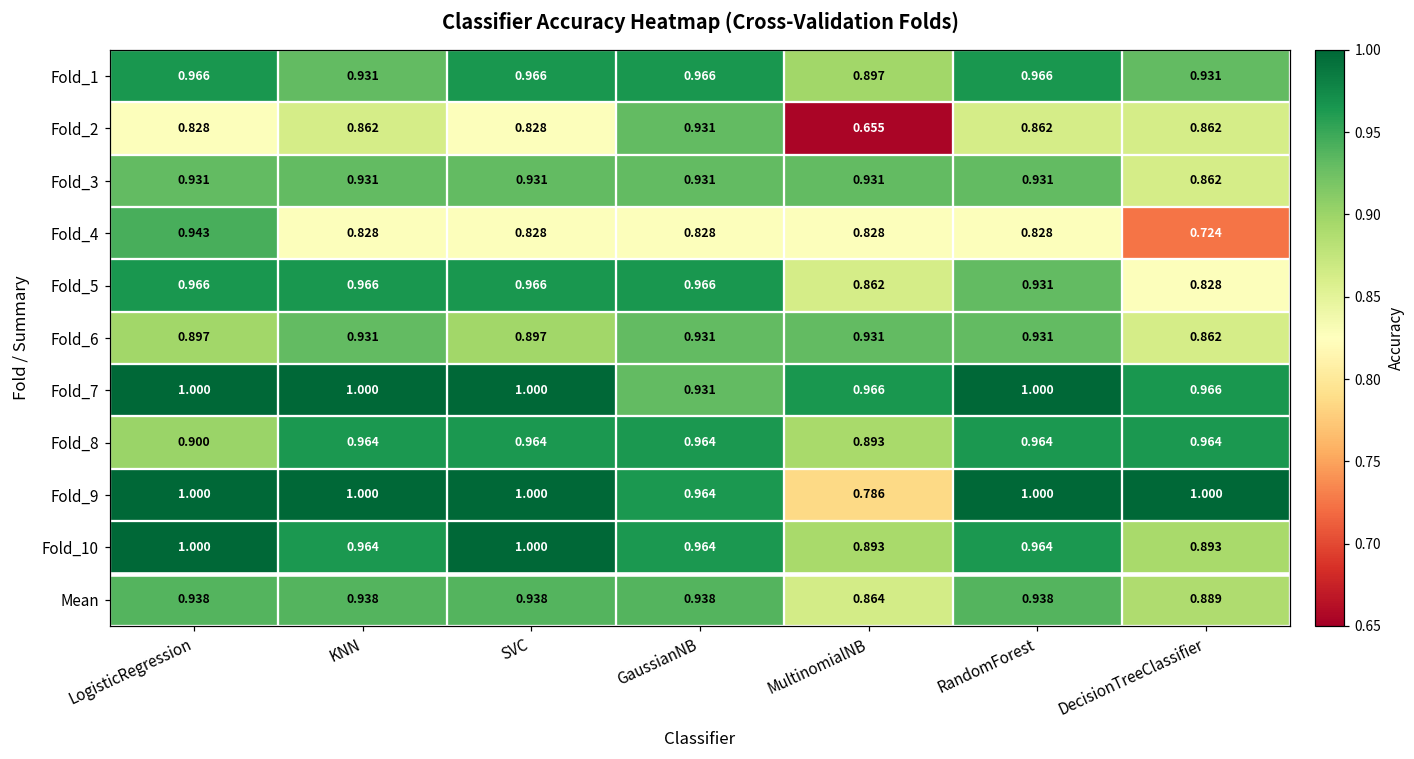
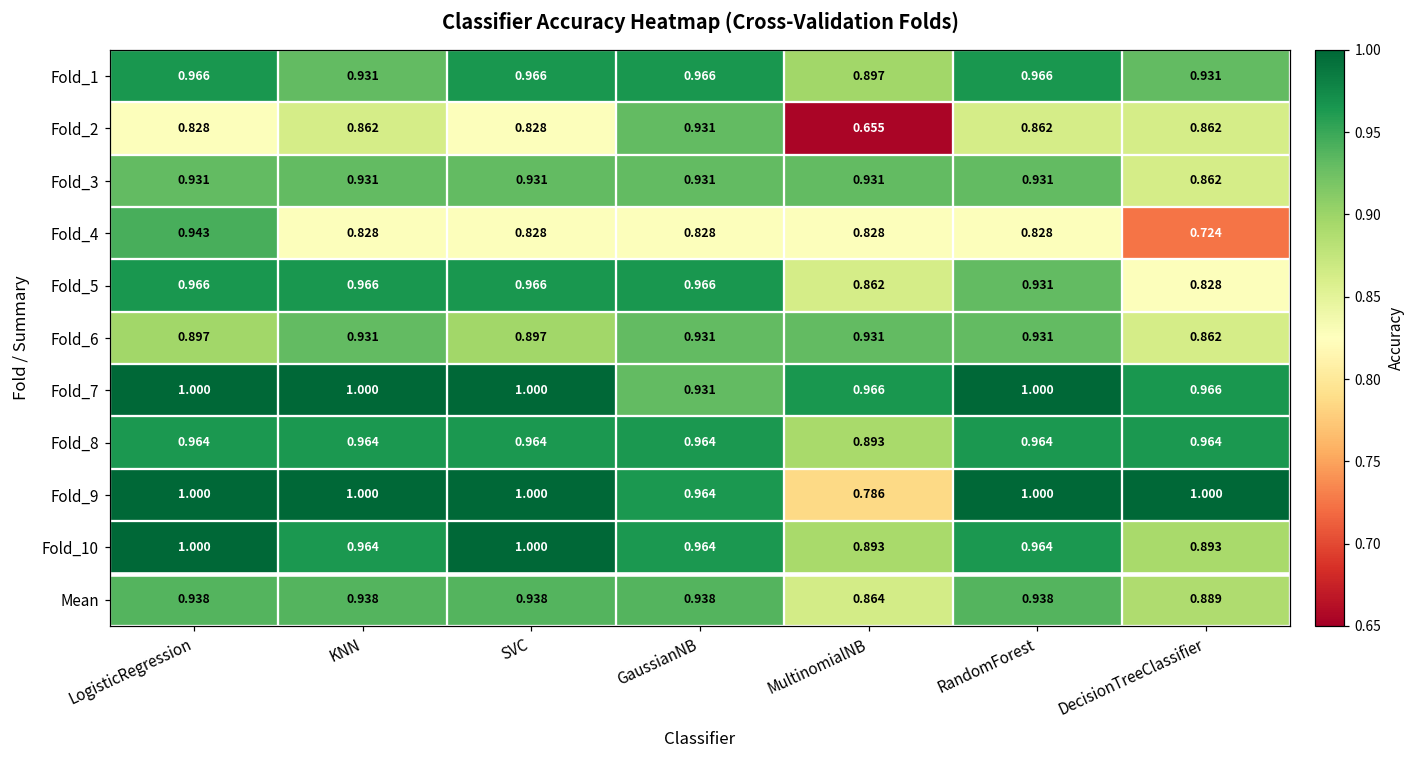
  {
    "Fold_1": {
      "LogisticRegression": 0.966,
      "KNN": 0.931,
      "SVC": 0.966,
      "GaussianNB": 0.966,
      "MultinomialNB": 0.897,
      "RandomForest": 0.966,
      "DecisionTreeClassifier": 0.931
    },
    "Fold_2": {
      "LogisticRegression": 0.828,
      "KNN": 0.862,
      "SVC": 0.828,
      "GaussianNB": 0.931,
      "MultinomialNB": 0.655,
      "RandomForest": 0.862,
      "DecisionTreeClassifier": 0.862
    },
    "Fold_3": {
      "LogisticRegression": 0.931,
      "KNN": 0.931,
      "SVC": 0.931,
      "GaussianNB": 0.931,
      "MultinomialNB": 0.931,
      "RandomForest": 0.931,
      "DecisionTreeClassifier": 0.862
    },
    "Fold_4": {
      "LogisticRegression": 0.943,
      "KNN": 0.828,
      "SVC": 0.828,
      "GaussianNB": 0.828,
      "MultinomialNB": 0.828,
      "RandomForest": 0.828,
      "DecisionTreeClassifier": 0.724
    },
    "Fold_5": {
      "LogisticRegression": 0.966,
      "KNN": 0.966,
      "SVC": 0.966,
      "GaussianNB": 0.966,
      "MultinomialNB": 0.862,
      "RandomForest": 0.931,
      "DecisionTreeClassifier": 0.828
    },
    "Fold_6": {
      "LogisticRegression": 0.897,
      "KNN": 0.931,
      "SVC": 0.897,
      "GaussianNB": 0.931,
      "MultinomialNB": 0.931,
      "RandomForest": 0.931,
      "DecisionTreeClassifier": 0.862
    },
    "Fold_7": {
      "LogisticRegression": 1.000,
      "KNN": 1.000,
      "SVC": 1.000,
      "GaussianNB": 0.931,
      "MultinomialNB": 0.966,
      "RandomForest": 1.000,
      "DecisionTreeClassifier": 0.966
    },
    "Fold_8": {
-     "LogisticRegression": 0.900,
+     "LogisticRegression": 0.964,
      "KNN": 0.964,
      "SVC": 0.964,
      "GaussianNB": 0.964,
      "MultinomialNB": 0.893,
      "RandomForest": 0.964,
      "DecisionTreeClassifier": 0.964
    },
    "Fold_9": {
      "LogisticRegression": 1.000,
      "KNN": 1.000,
      "SVC": 1.000,
      "GaussianNB": 0.964,
      "MultinomialNB": 0.786,
      "RandomForest": 1.000,
      "DecisionTreeClassifier": 1.000
    },
    "Fold_10": {
      "LogisticRegression": 1.000,
      "KNN": 0.964,
      "SVC": 1.000,
      "GaussianNB": 0.964,
      "MultinomialNB": 0.893,
      "RandomForest": 0.964,
      "DecisionTreeClassifier": 0.893
    },
    "Mean": {
      "LogisticRegression": 0.938,
      "KNN": 0.938,
      "SVC": 0.938,
      "GaussianNB": 0.938,
      "MultinomialNB": 0.864,
      "RandomForest": 0.938,
      "DecisionTreeClassifier": 0.889
    }
  }
